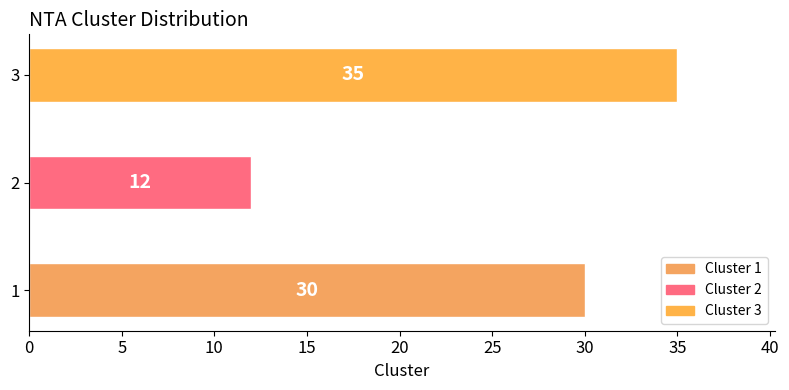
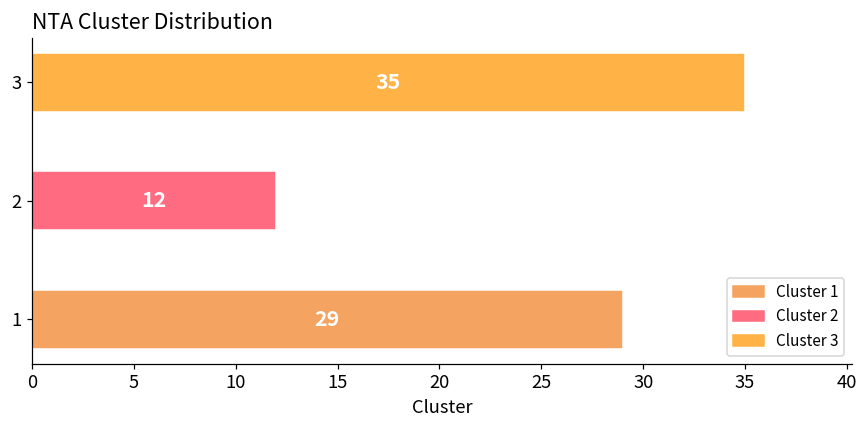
  {
    "3": 35,
    "2": 12,
-   "1": 30
+   "1": 29
  }
